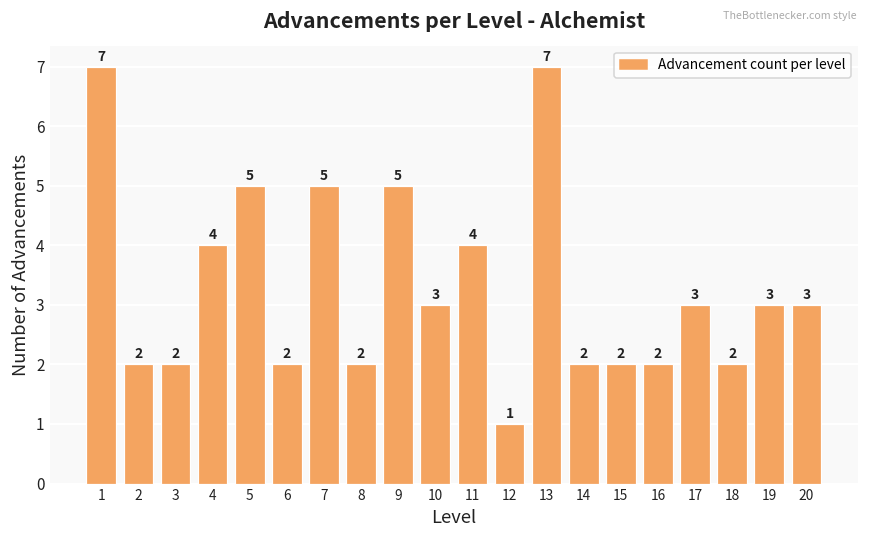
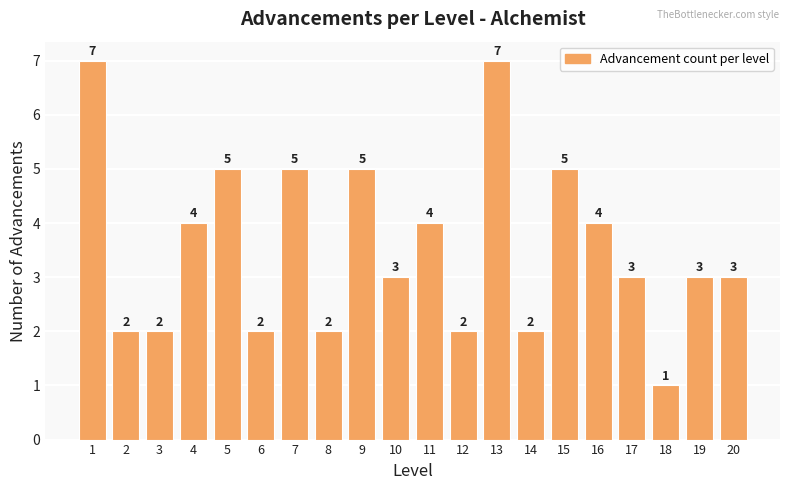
  {
    "1": 7,
    "2": 2,
    "3": 2,
    "4": 4,
    "5": 5,
    "6": 2,
    "7": 5,
    "8": 2,
    "9": 5,
    "10": 3,
    "11": 4,
-   "12": 1,
+   "12": 2,
    "13": 7,
    "14": 2,
-   "15": 2,
-   "16": 2,
+   "15": 5,
+   "16": 4,
    "17": 3,
-   "18": 2,
+   "18": 1,
    "19": 3,
    "20": 3
  }
